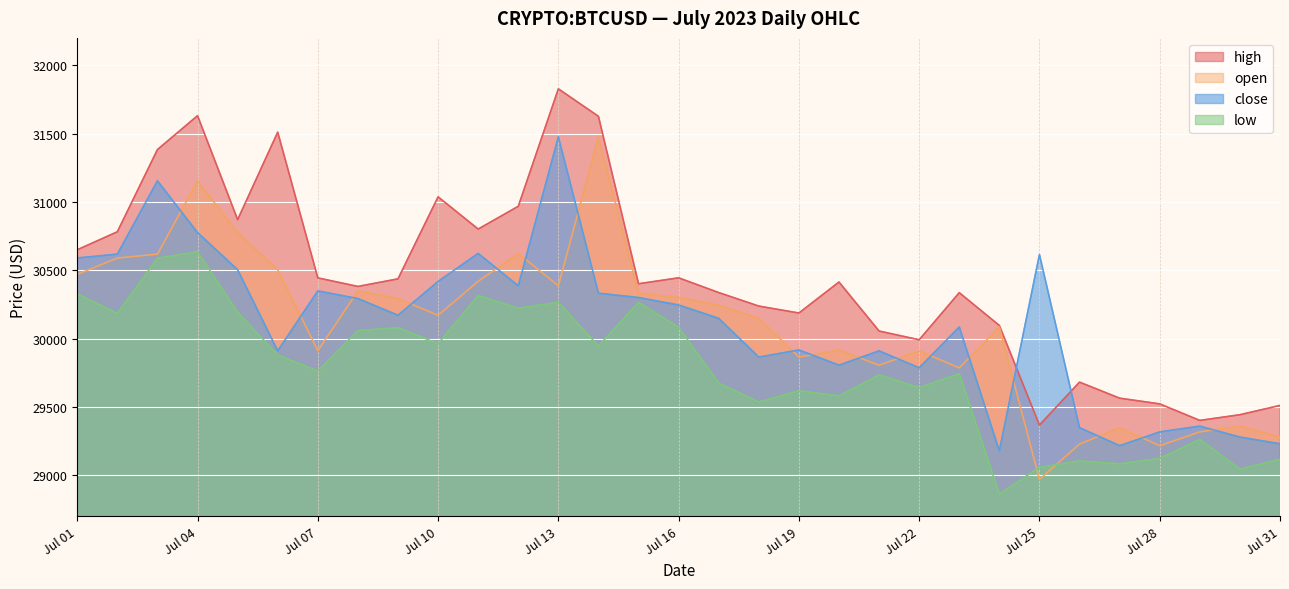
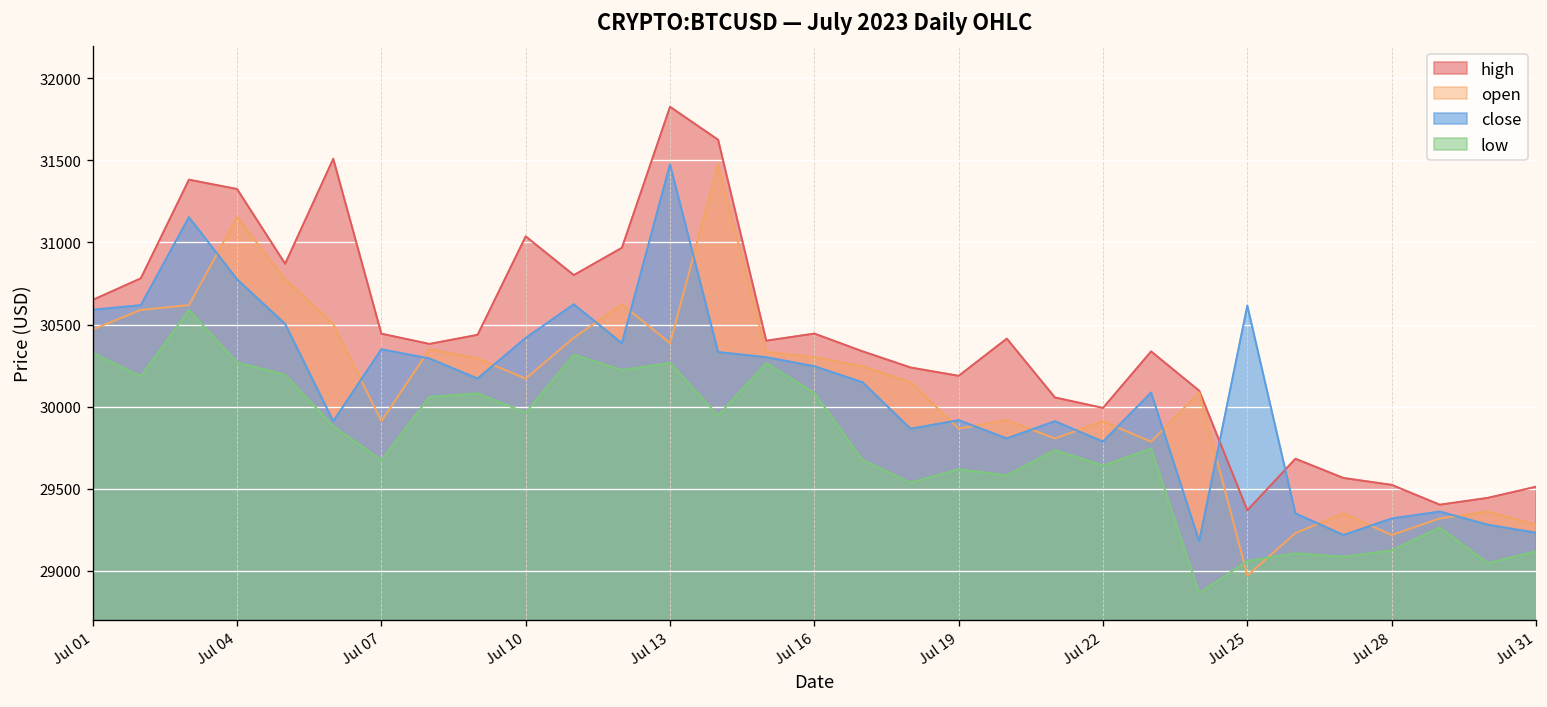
  {
    "high": {
      "Jul 01": 30650,
-     "Jul 04": 31630,
+     "Jul 04": 31330,
      "Jul 07": 30440,
      "Jul 10": 31040,
      "Jul 13": 31830,
      "Jul 16": 30440,
      "Jul 19": 30190,
      "Jul 22": 29990,
      "Jul 25": 29370,
      "Jul 28": 29520,
      "Jul 31": 29510
    },
    "open": {
      "Jul 01": 30470,
      "Jul 04": 31150,
      "Jul 07": 29910,
      "Jul 10": 30170,
      "Jul 13": 30390,
      "Jul 16": 30300,
      "Jul 19": 29860,
      "Jul 22": 29910,
      "Jul 25": 28970,
      "Jul 28": 29220,
      "Jul 31": 29280
    },
    "close": {
      "Jul 01": 30590,
      "Jul 04": 30780,
      "Jul 07": 30350,
      "Jul 10": 30420,
      "Jul 13": 31480,
      "Jul 16": 30250,
      "Jul 19": 29920,
      "Jul 22": 29790,
      "Jul 25": 30620,
      "Jul 28": 29320,
      "Jul 31": 29230
    },
    "low": {
      "Jul 01": 30330,
-     "Jul 04": 30630,
-     "Jul 07": 29760,
+     "Jul 04": 30270,
+     "Jul 07": 29670,
      "Jul 10": 29960,
      "Jul 13": 30270,
      "Jul 16": 30080,
      "Jul 19": 29620,
      "Jul 22": 29640,
      "Jul 25": 29060,
      "Jul 28": 29120,
      "Jul 31": 29120
    }
  }
